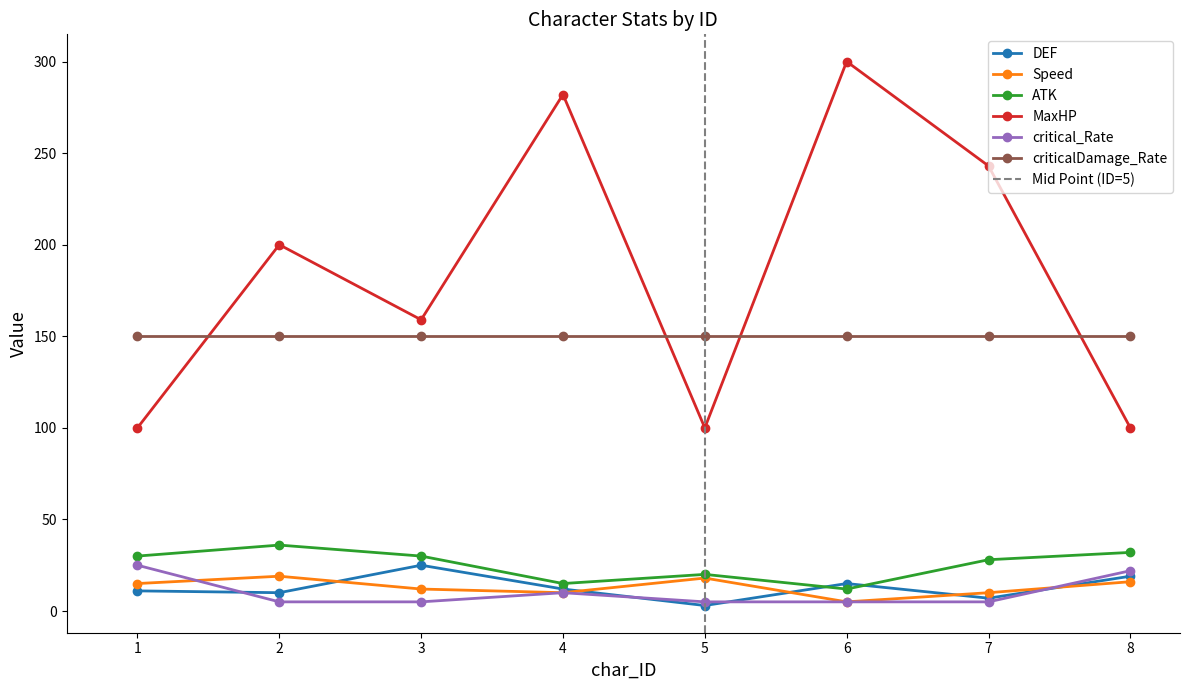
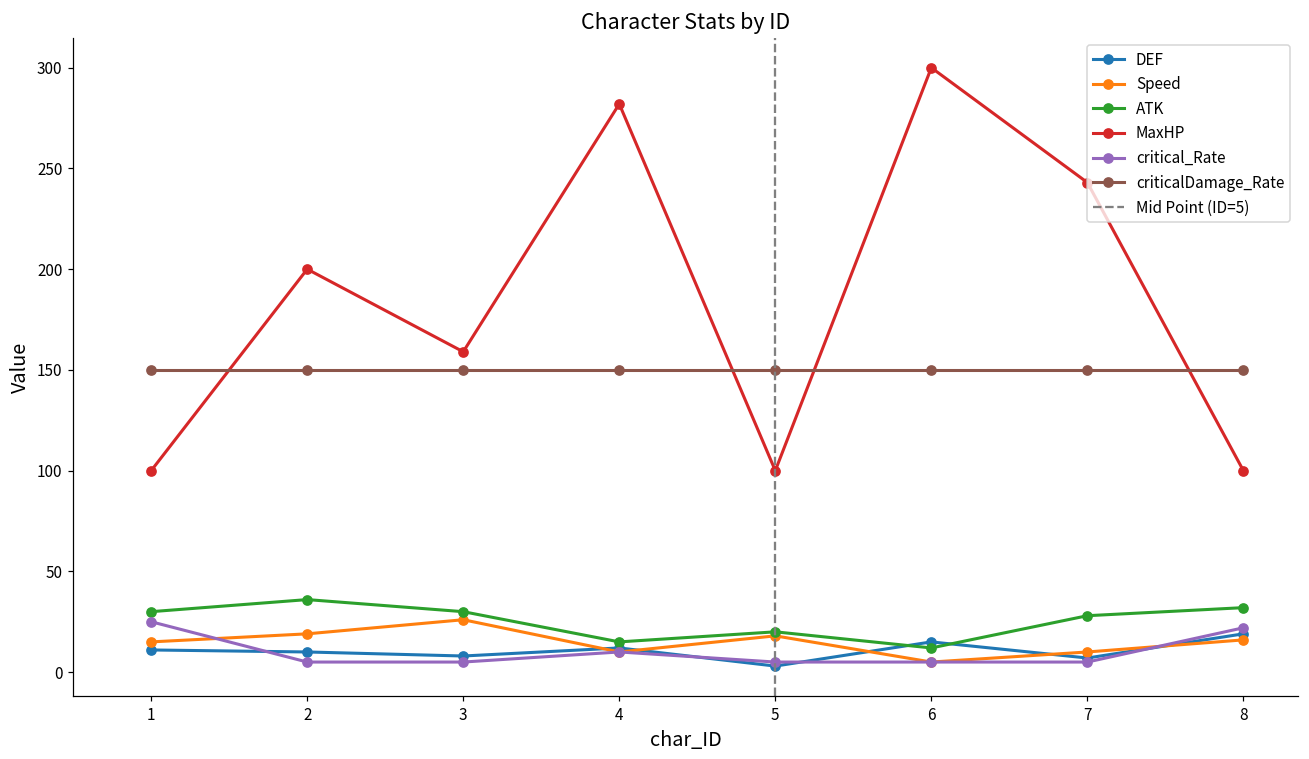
  {
    "DEF": {
      "1": 11,
      "2": 10,
-     "3": 25,
+     "3": 8,
      "4": 12,
      "5": 3,
      "6": 15,
      "7": 7,
      "8": 19
    },
    "Speed": {
      "1": 15,
      "2": 19,
-     "3": 12,
+     "3": 26,
      "5": 18,
      "7": 10,
      "8": 16
    },
    "ATK": {
      "1": 30,
      "2": 36,
      "3": 30,
      "4": 15,
      "5": 20,
      "6": 12,
      "7": 28,
      "8": 32
    },
    "MaxHP": {
      "1": 100,
      "2": 200,
      "3": 159,
      "4": 282,
      "5": 100,
      "6": 300,
      "8": 100
    },
    "critical_Rate": {
      "1": 25,
      "2": 5,
      "3": 5,
      "5": 5,
      "7": 5,
      "8": 22
    },
    "criticalDamage_Rate": {
      "1": 150,
      "2": 150,
      "3": 150,
      "4": 150,
      "5": 150,
      "6": 150,
      "7": 150,
      "8": 150
    }
  }
